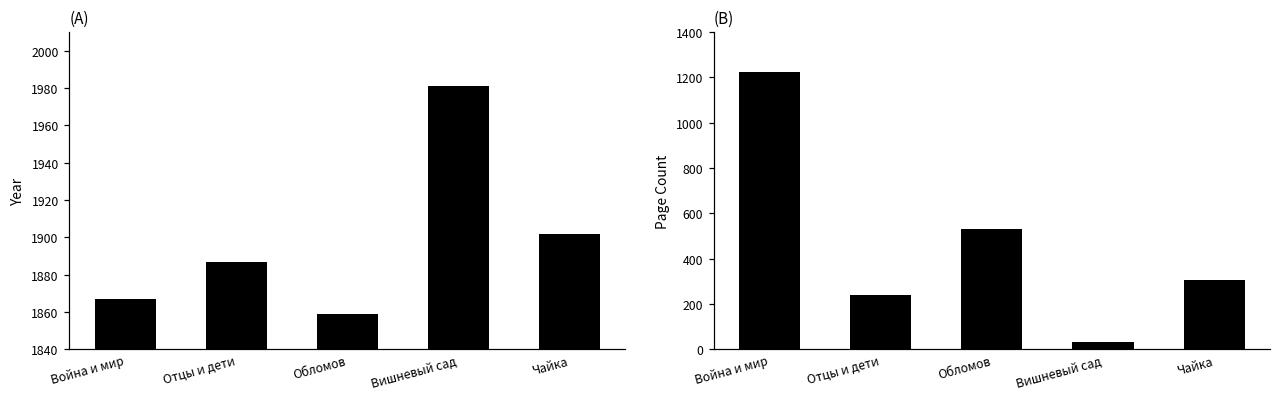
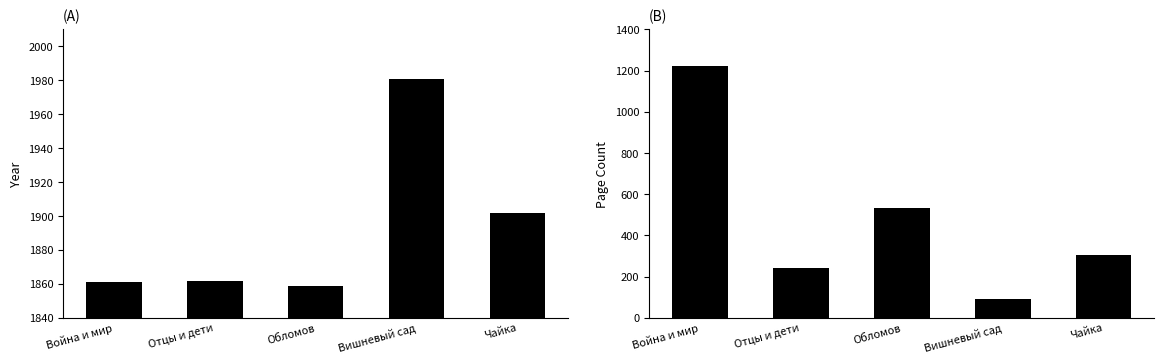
  {
    "(A)": {
-     "Война и мир": 1867,
-     "Отцы и дети": 1887,
+     "Война и мир": 1861,
+     "Отцы и дети": 1862,
      "Обломов": 1859,
      "Вишневый сад": 1981,
      "Чайка": 1902
    },
    "(B)": {
      "Война и мир": 1230,
      "Отцы и дети": 240,
      "Обломов": 530,
-     "Вишневый сад": 30,
+     "Вишневый сад": 90,
      "Чайка": 310
    }
  }
